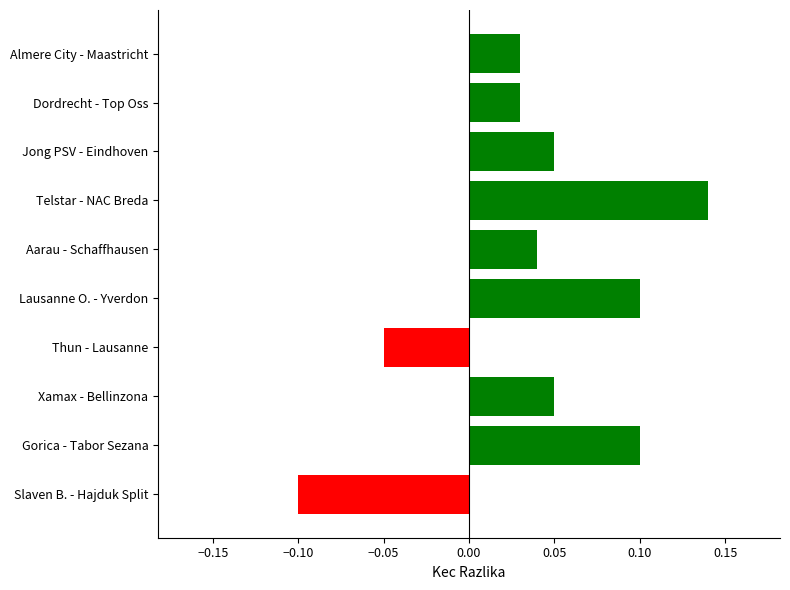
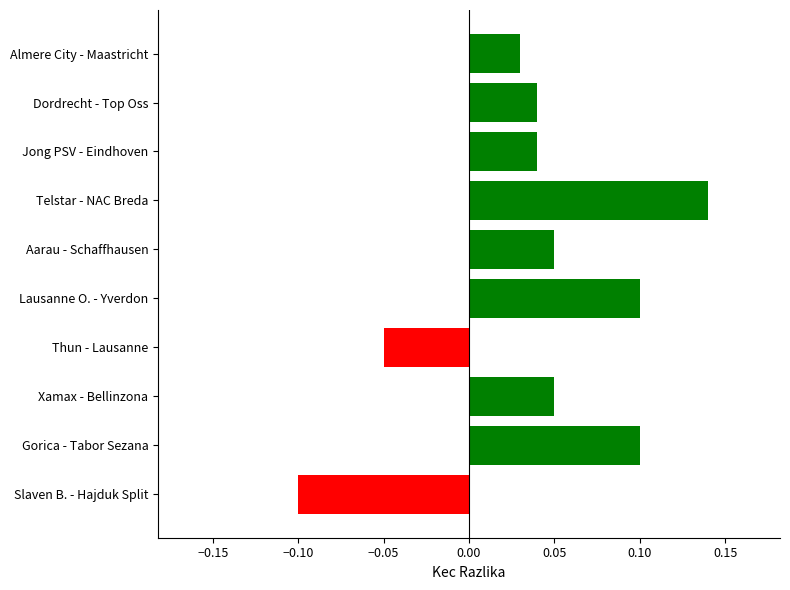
  {
    "Almere City - Maastricht": 0.03,
-   "Dordrecht - Top Oss": 0.03,
-   "Jong PSV - Eindhoven": 0.05,
+   "Dordrecht - Top Oss": 0.04,
+   "Jong PSV - Eindhoven": 0.04,
    "Telstar - NAC Breda": 0.14,
-   "Aarau - Schaffhausen": 0.04,
+   "Aarau - Schaffhausen": 0.05,
    "Lausanne O. - Yverdon": 0.10,
    "Thun - Lausanne": -0.05,
    "Xamax - Bellinzona": 0.05,
    "Gorica - Tabor Sezana": 0.10,
    "Slaven B. - Hajduk Split": -0.10
  }
